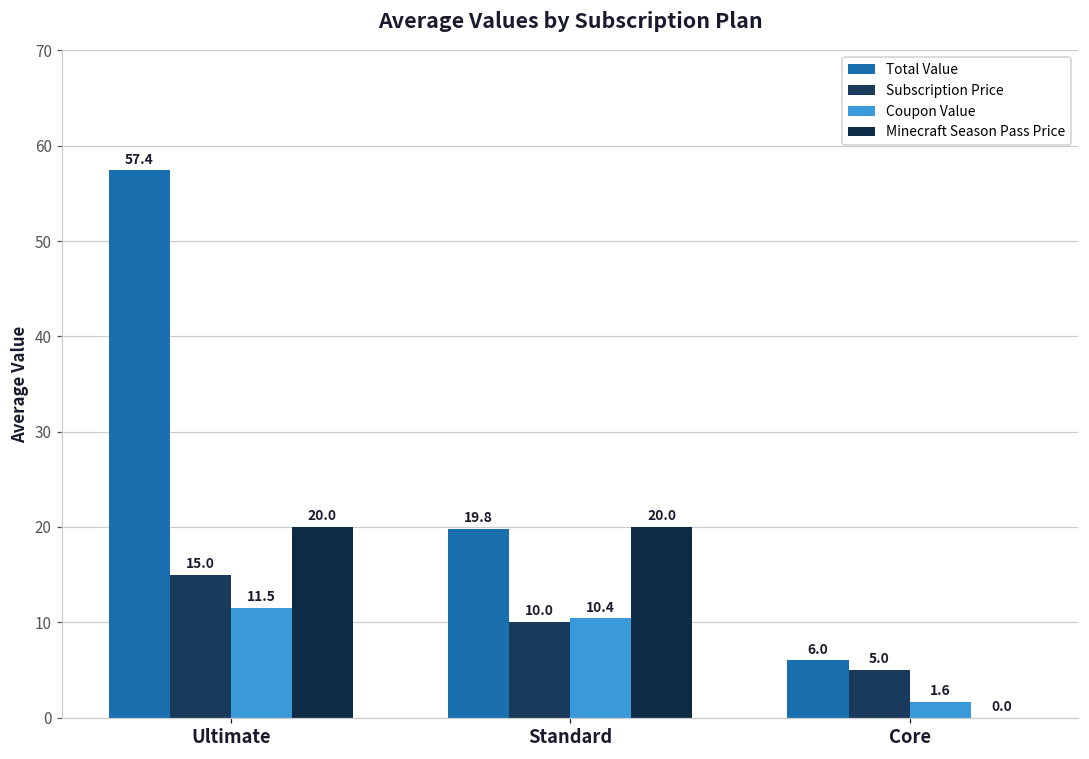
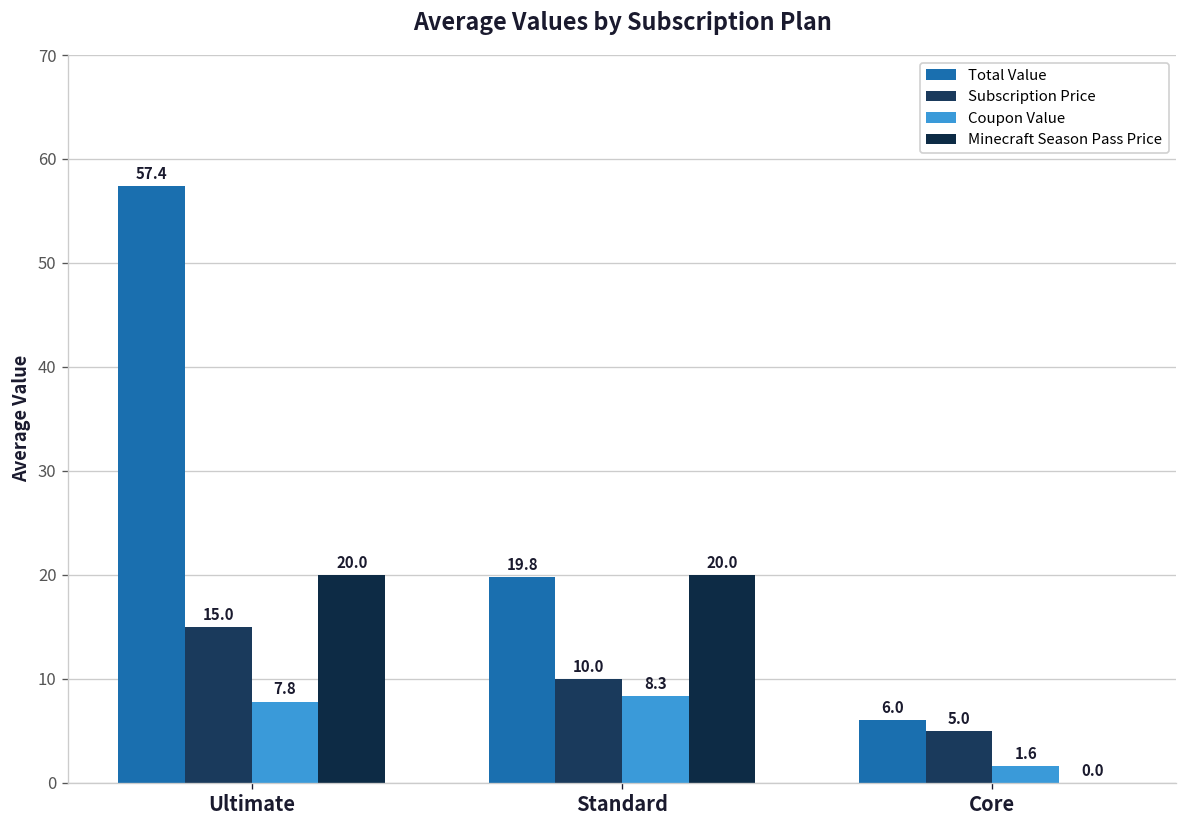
  {
    "Total Value": {
      "Ultimate": 57.4,
      "Standard": 19.8,
      "Core": 6.0
    },
    "Coupon Value": {
-     "Ultimate": 11.5,
-     "Standard": 10.4,
+     "Ultimate": 7.8,
+     "Standard": 8.3,
      "Core": 1.6
    }
  }
